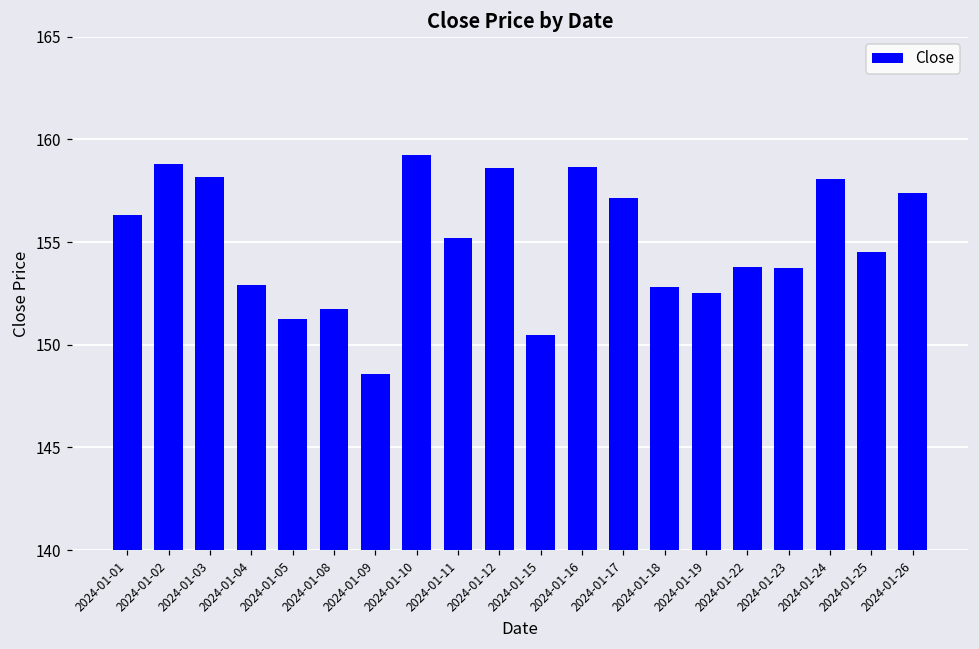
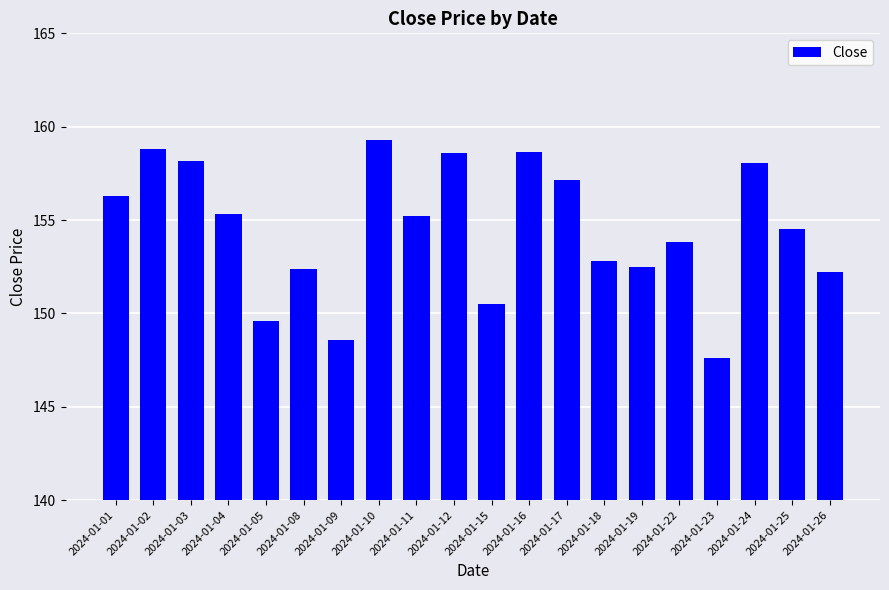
  {
    "2024-01-01": 156.3,
    "2024-01-02": 158.8,
    "2024-01-03": 158.2,
-   "2024-01-04": 152.9,
-   "2024-01-05": 151.3,
-   "2024-01-08": 151.7,
+   "2024-01-04": 155.3,
+   "2024-01-05": 149.6,
+   "2024-01-08": 152.4,
    "2024-01-09": 148.6,
    "2024-01-10": 159.3,
    "2024-01-11": 155.2,
    "2024-01-12": 158.6,
    "2024-01-15": 150.5,
    "2024-01-16": 158.7,
    "2024-01-17": 157.2,
    "2024-01-18": 152.8,
    "2024-01-19": 152.5,
    "2024-01-22": 153.8,
-   "2024-01-23": 153.8,
+   "2024-01-23": 147.6,
    "2024-01-24": 158.1,
    "2024-01-25": 154.5,
-   "2024-01-26": 157.4
+   "2024-01-26": 152.2
  }
